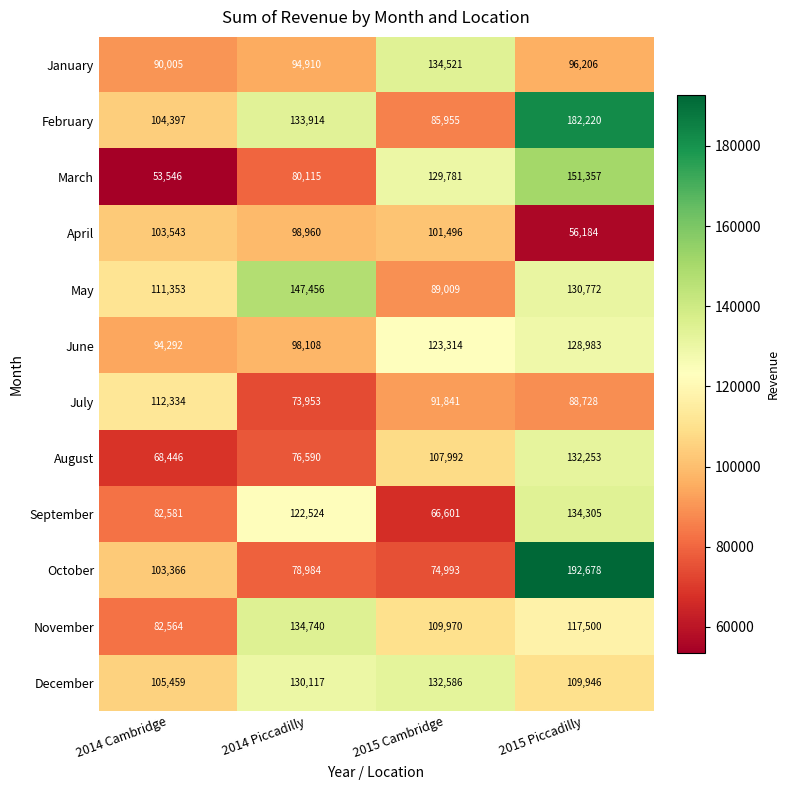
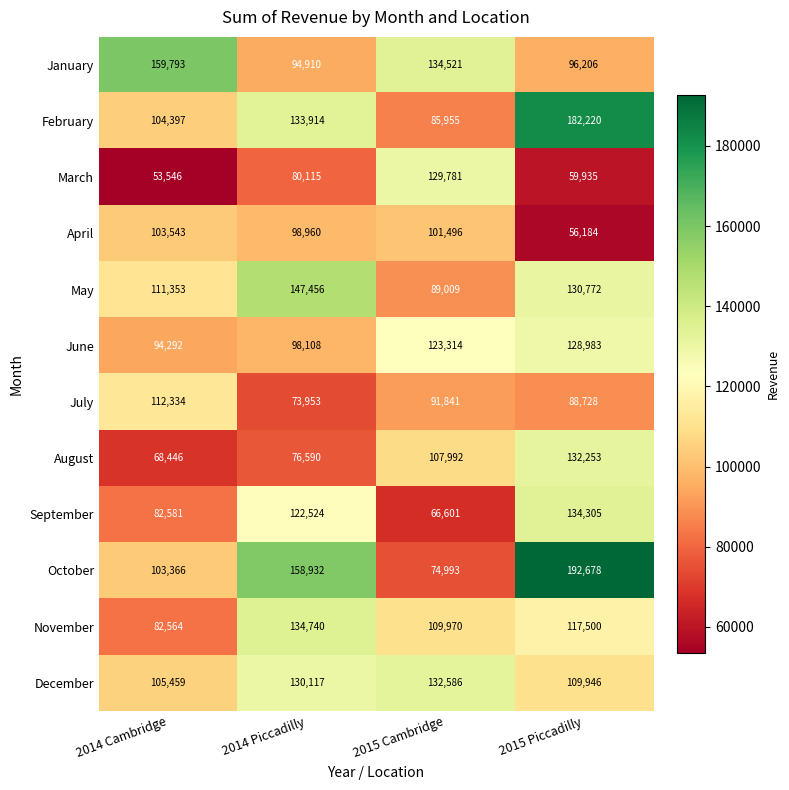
  {
    "January": {
-     "2014 Cambridge": "90,005",
+     "2014 Cambridge": "159,793",
      "2014 Piccadilly": "94,910",
      "2015 Cambridge": "134,521",
      "2015 Piccadilly": "96,206"
    },
    "February": {
      "2014 Cambridge": "104,397",
      "2014 Piccadilly": "133,914",
      "2015 Cambridge": "85,955",
      "2015 Piccadilly": "182,220"
    },
    "March": {
      "2014 Cambridge": "53,546",
      "2014 Piccadilly": "80,115",
      "2015 Cambridge": "129,781",
-     "2015 Piccadilly": "151,357"
+     "2015 Piccadilly": "59,935"
    },
    "April": {
      "2014 Cambridge": "103,543",
      "2014 Piccadilly": "98,960",
      "2015 Cambridge": "101,496",
      "2015 Piccadilly": "56,184"
    },
    "May": {
      "2014 Cambridge": "111,353",
      "2014 Piccadilly": "147,456",
      "2015 Cambridge": "89,009",
      "2015 Piccadilly": "130,772"
    },
    "June": {
      "2014 Cambridge": "94,292",
      "2014 Piccadilly": "98,108",
      "2015 Cambridge": "123,314",
      "2015 Piccadilly": "128,983"
    },
    "July": {
      "2014 Cambridge": "112,334",
      "2014 Piccadilly": "73,953",
      "2015 Cambridge": "91,841",
      "2015 Piccadilly": "88,728"
    },
    "August": {
      "2014 Cambridge": "68,446",
      "2014 Piccadilly": "76,590",
      "2015 Cambridge": "107,992",
      "2015 Piccadilly": "132,253"
    },
    "September": {
      "2014 Cambridge": "82,581",
      "2014 Piccadilly": "122,524",
      "2015 Cambridge": "66,601",
      "2015 Piccadilly": "134,305"
    },
    "October": {
      "2014 Cambridge": "103,366",
-     "2014 Piccadilly": "78,984",
+     "2014 Piccadilly": "158,932",
      "2015 Cambridge": "74,993",
      "2015 Piccadilly": "192,678"
    },
    "November": {
      "2014 Cambridge": "82,564",
      "2014 Piccadilly": "134,740",
      "2015 Cambridge": "109,970",
      "2015 Piccadilly": "117,500"
    },
    "December": {
      "2014 Cambridge": "105,459",
      "2014 Piccadilly": "130,117",
      "2015 Cambridge": "132,586",
      "2015 Piccadilly": "109,946"
    }
  }
